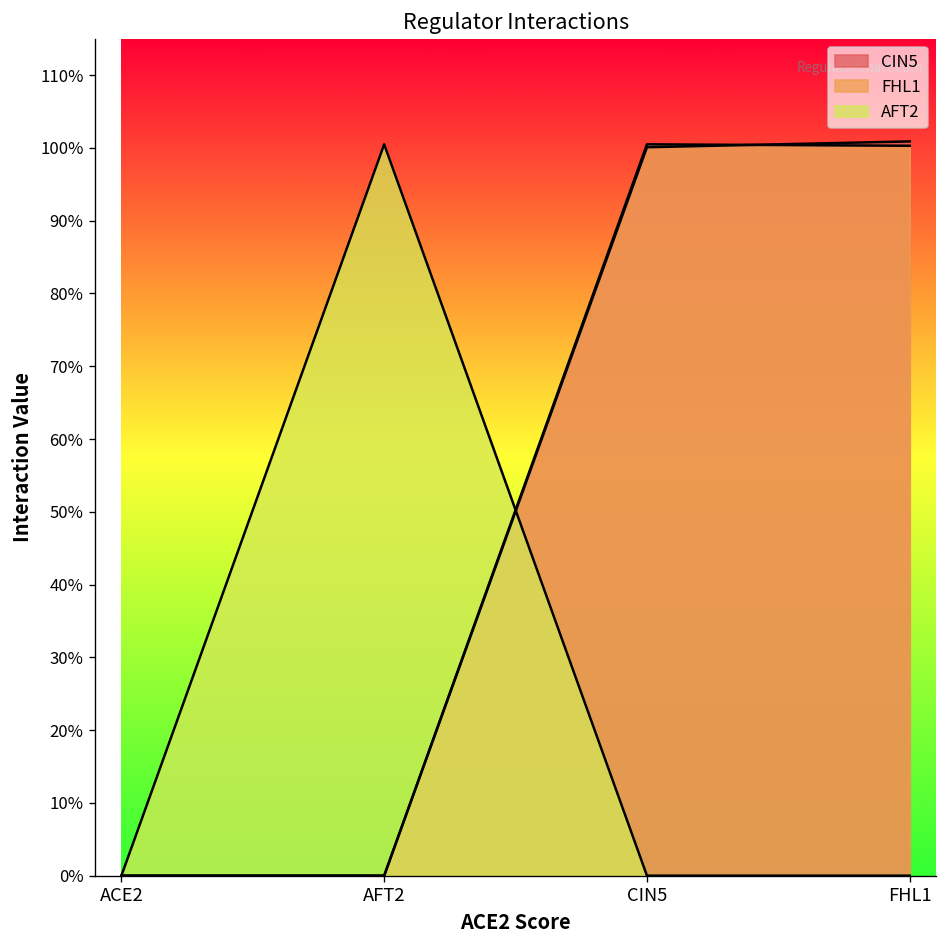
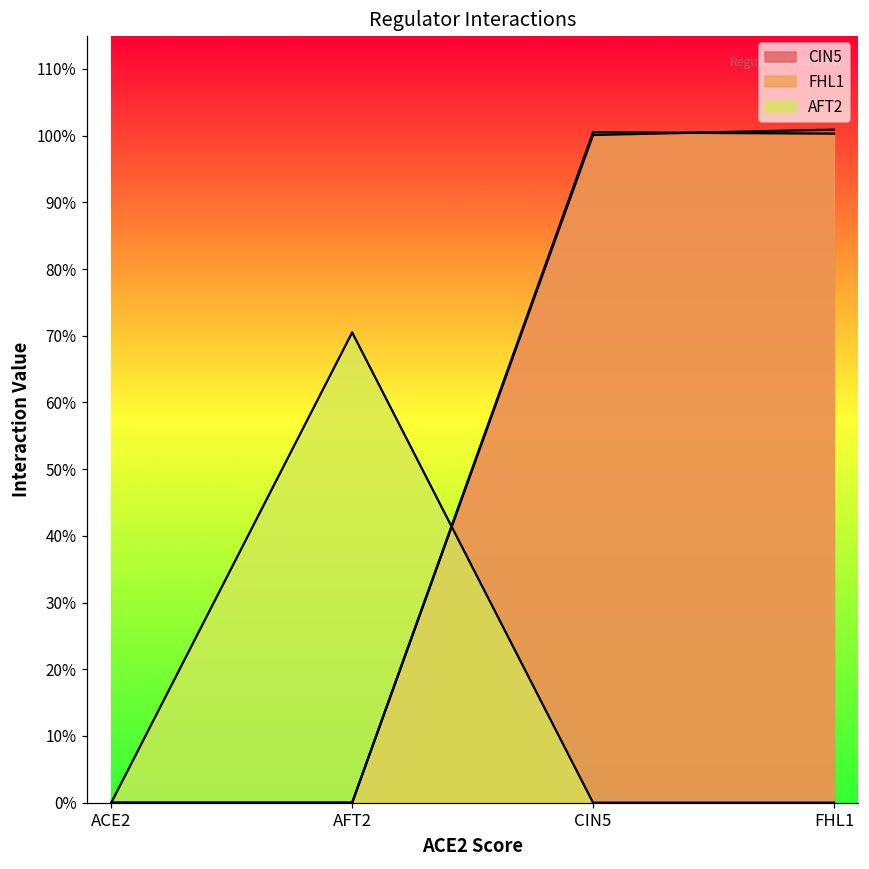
  {
    "CIN5": {
      "FHL1": "101%"
    },
    "FHL1": {
      "FHL1": "100%"
    },
    "AFT2": {
-     "AFT2": "100%",
+     "AFT2": "71%",
      "CIN5": "0%",
      "FHL1": "0%"
    }
  }
